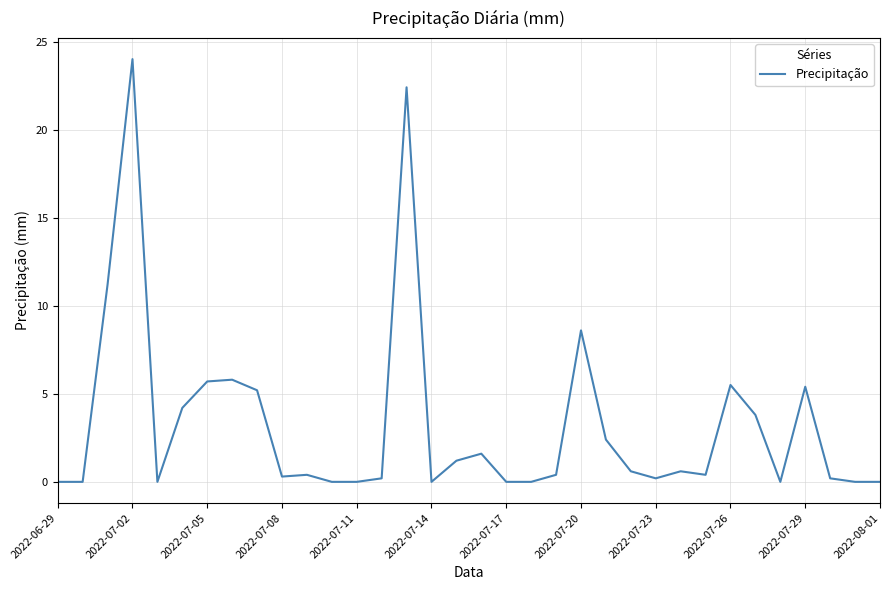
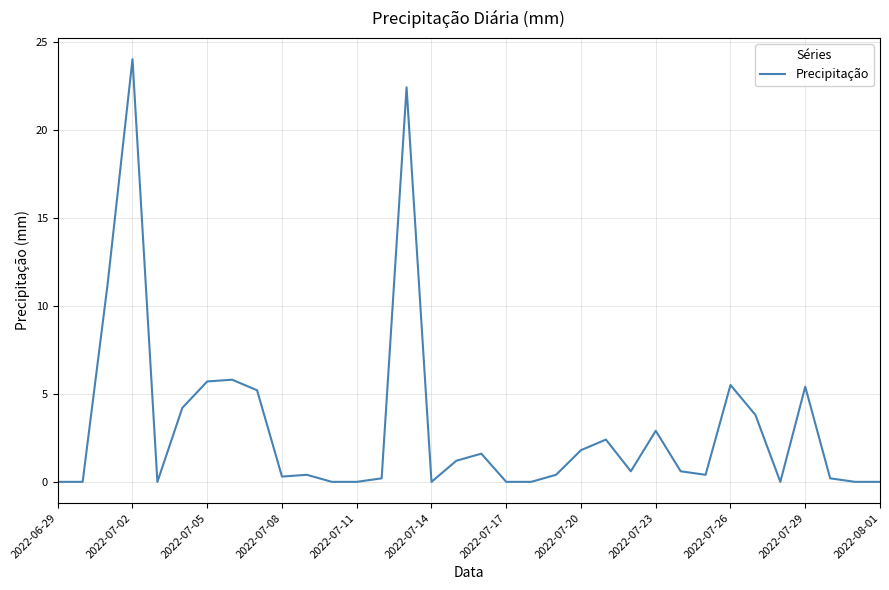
  {
    "2022-06-29": 0.0,
    "2022-07-02": 24.0,
    "2022-07-05": 5.7,
    "2022-07-08": 0.3,
    "2022-07-11": 0.0,
    "2022-07-14": 0.0,
    "2022-07-17": 0.0,
-   "2022-07-20": 8.6,
-   "2022-07-23": 0.2,
+   "2022-07-20": 1.8,
+   "2022-07-23": 2.9,
    "2022-07-26": 5.5,
    "2022-07-29": 5.4,
    "2022-08-01": 0.0
  }
